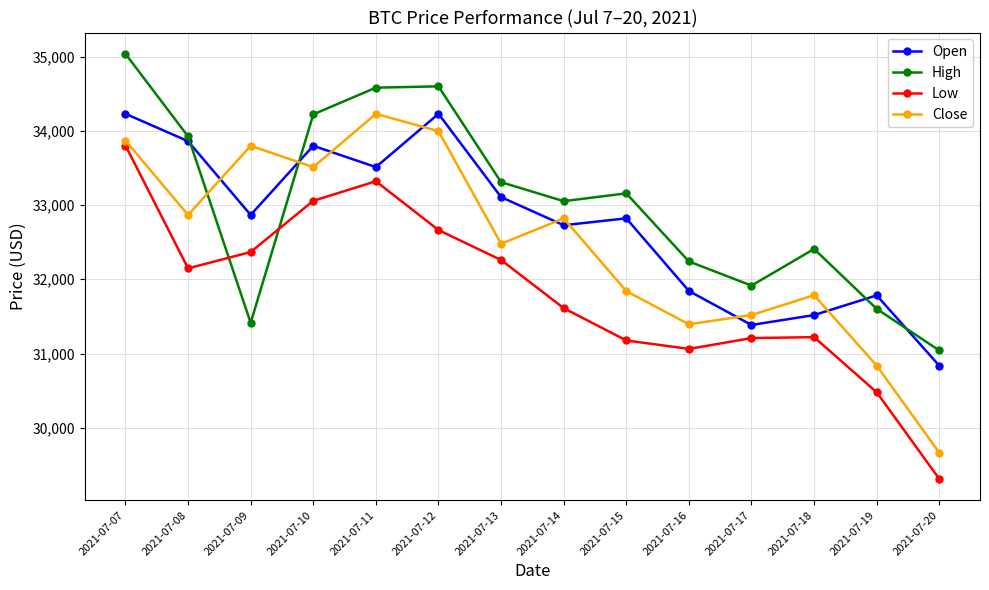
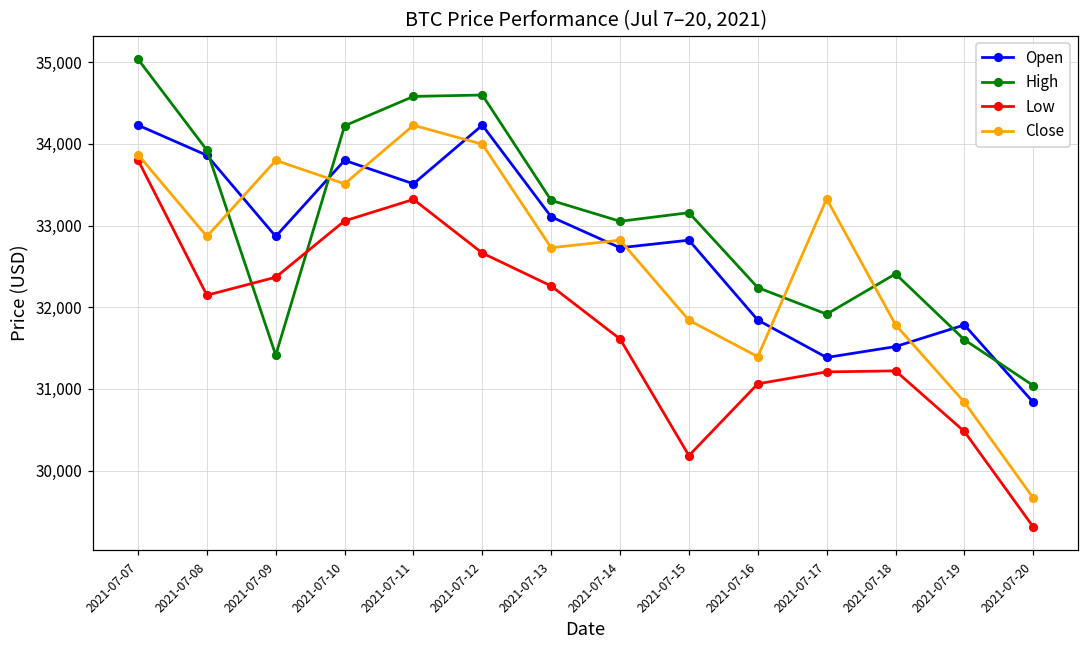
  {
    "Open": {
      "2021-07-07": "34,200",
      "2021-07-08": "33,900",
      "2021-07-09": "32,900",
      "2021-07-10": "33,800",
      "2021-07-11": "33,500",
      "2021-07-12": "34,200",
      "2021-07-13": "33,100",
      "2021-07-14": "32,700",
      "2021-07-15": "32,800",
      "2021-07-16": "31,800",
      "2021-07-17": "31,400",
      "2021-07-18": "31,500",
      "2021-07-19": "31,800",
      "2021-07-20": "30,800"
    },
    "High": {
      "2021-07-07": "35,000",
      "2021-07-08": "33,900",
      "2021-07-09": "31,400",
      "2021-07-10": "34,200",
      "2021-07-11": "34,600",
      "2021-07-12": "34,600",
      "2021-07-13": "33,300",
      "2021-07-14": "33,100",
      "2021-07-15": "33,200",
      "2021-07-16": "32,200",
      "2021-07-17": "31,900",
      "2021-07-18": "32,400",
      "2021-07-19": "31,600",
      "2021-07-20": "31,000"
    },
    "Low": {
      "2021-07-07": "33,800",
      "2021-07-08": "32,100",
      "2021-07-09": "32,400",
      "2021-07-10": "33,100",
      "2021-07-11": "33,300",
      "2021-07-12": "32,700",
      "2021-07-13": "32,300",
      "2021-07-14": "31,600",
-     "2021-07-15": "31,200",
+     "2021-07-15": "30,200",
      "2021-07-16": "31,100",
      "2021-07-17": "31,200",
      "2021-07-18": "31,200",
      "2021-07-19": "30,500",
      "2021-07-20": "29,300"
    },
    "Close": {
      "2021-07-07": "33,900",
      "2021-07-08": "32,900",
      "2021-07-09": "33,800",
      "2021-07-10": "33,500",
      "2021-07-11": "34,200",
      "2021-07-12": "34,000",
-     "2021-07-13": "32,500",
+     "2021-07-13": "32,700",
      "2021-07-14": "32,800",
      "2021-07-15": "31,800",
      "2021-07-16": "31,400",
-     "2021-07-17": "31,500",
+     "2021-07-17": "33,300",
      "2021-07-18": "31,800",
      "2021-07-19": "30,800",
      "2021-07-20": "29,700"
    }
  }
